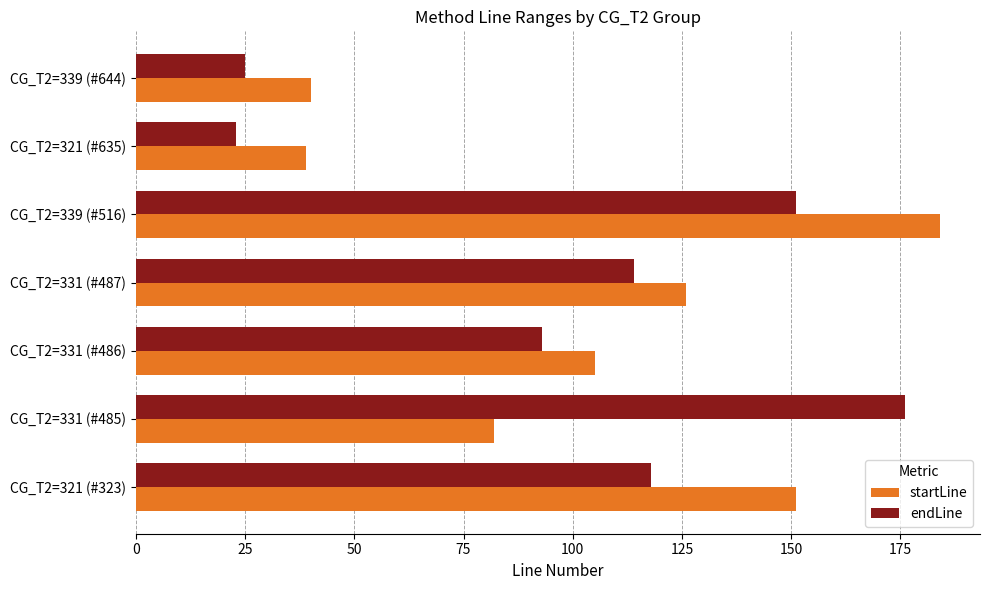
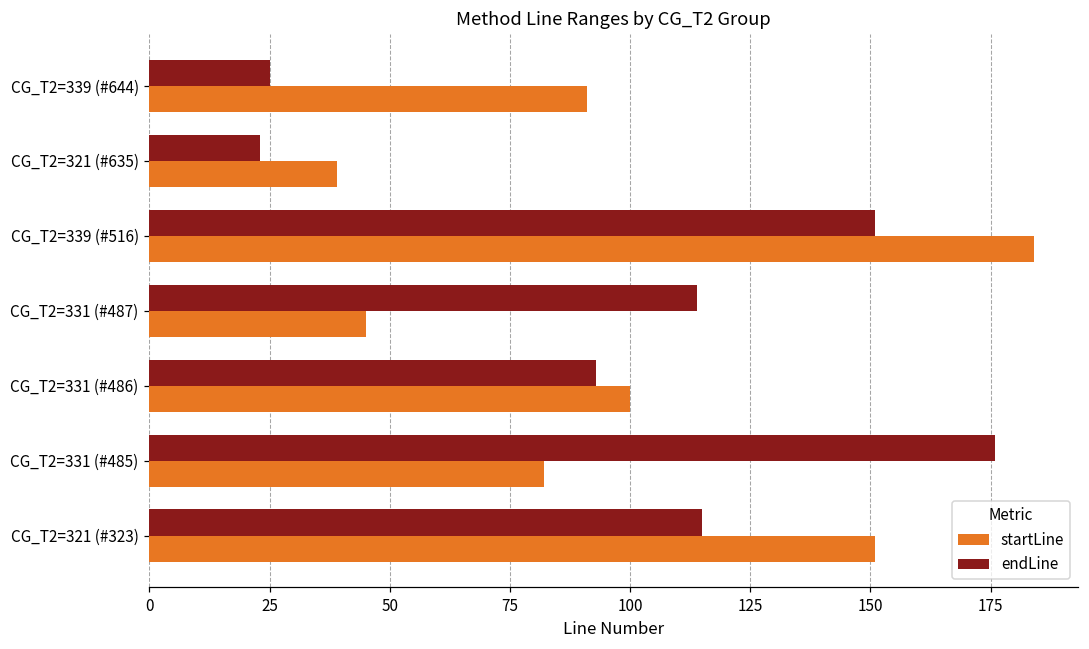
  {
    "startLine": {
-     "CG_T2=339 (#644)": 40,
+     "CG_T2=339 (#644)": 91,
      "CG_T2=321 (#635)": 39,
      "CG_T2=339 (#516)": 184,
-     "CG_T2=331 (#487)": 126,
-     "CG_T2=331 (#486)": 105,
+     "CG_T2=331 (#487)": 45,
+     "CG_T2=331 (#486)": 100,
      "CG_T2=331 (#485)": 82,
      "CG_T2=321 (#323)": 151
    },
    "endLine": {
      "CG_T2=339 (#644)": 25,
      "CG_T2=321 (#635)": 23,
      "CG_T2=339 (#516)": 151,
      "CG_T2=331 (#487)": 114,
      "CG_T2=331 (#486)": 93,
      "CG_T2=331 (#485)": 176,
-     "CG_T2=321 (#323)": 118
+     "CG_T2=321 (#323)": 115
    }
  }
